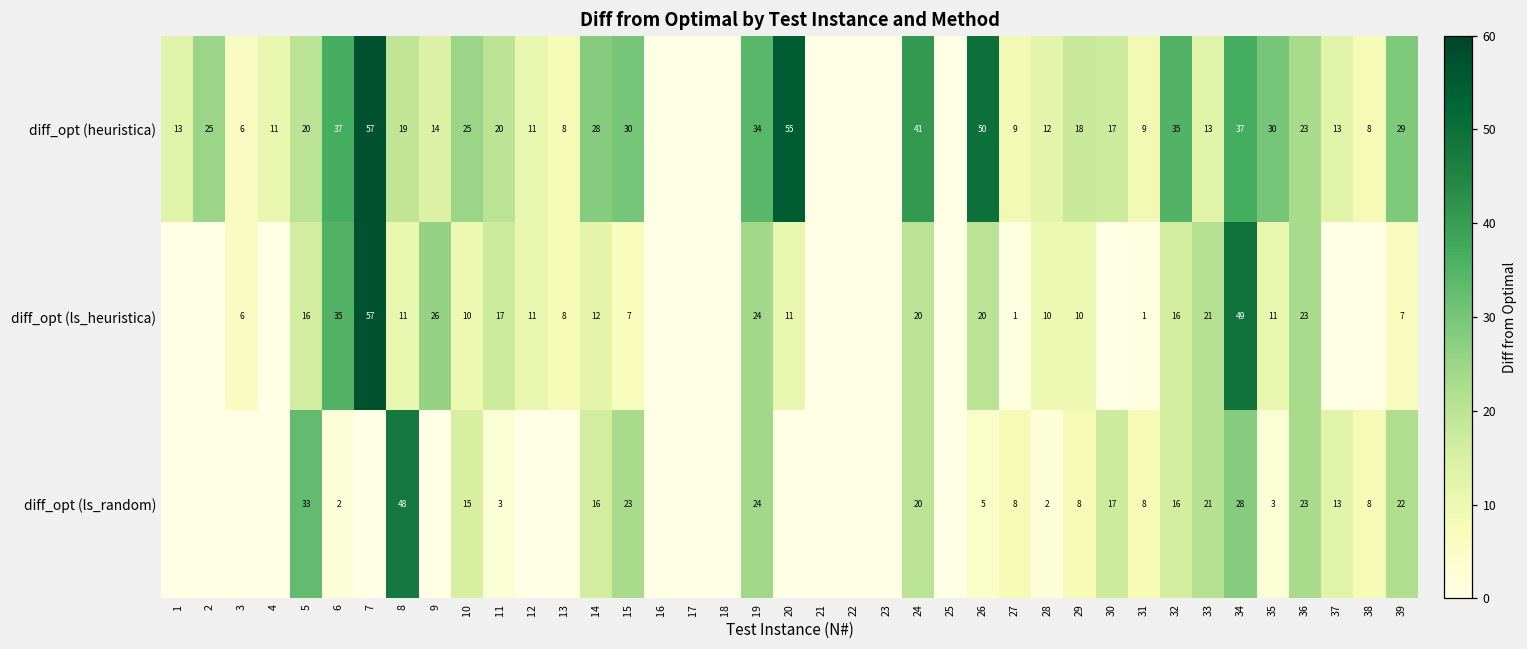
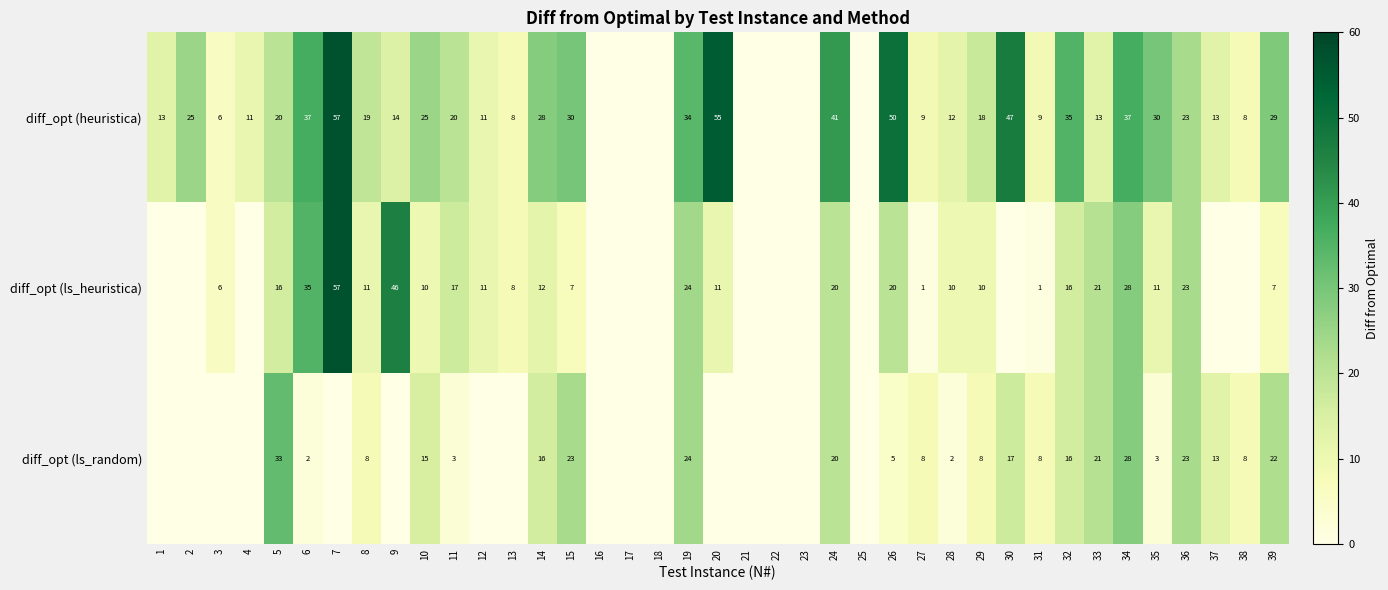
  {
    "diff_opt (heuristica)": {
      "1": 13,
      "2": 25,
      "3": 6,
      "4": 11,
      "5": 20,
      "6": 37,
      "7": 57,
      "8": 19,
      "9": 14,
      "10": 25,
      "11": 20,
      "12": 11,
      "13": 8,
      "14": 28,
      "15": 30,
      "19": 34,
      "20": 55,
      "24": 41,
      "26": 50,
      "27": 9,
      "28": 12,
      "29": 18,
-     "30": 17,
+     "30": 47,
      "31": 9,
      "32": 35,
      "33": 13,
      "34": 37,
      "35": 30,
      "36": 23,
      "37": 13,
      "38": 8,
      "39": 29
    },
    "diff_opt (ls_heuristica)": {
      "3": 6,
      "5": 16,
      "6": 35,
      "7": 57,
      "8": 11,
-     "9": 26,
+     "9": 46,
      "10": 10,
      "11": 17,
      "12": 11,
      "13": 8,
      "14": 12,
      "15": 7,
      "19": 24,
      "20": 11,
      "24": 20,
      "26": 20,
      "27": 1,
      "28": 10,
      "29": 10,
      "31": 1,
      "32": 16,
      "33": 21,
-     "34": 49,
+     "34": 28,
      "35": 11,
      "36": 23,
      "39": 7
    },
    "diff_opt (ls_random)": {
      "5": 33,
      "6": 2,
-     "8": 48,
+     "8": 8,
      "10": 15,
      "11": 3,
      "14": 16,
      "15": 23,
      "19": 24,
      "24": 20,
      "26": 5,
      "27": 8,
      "28": 2,
      "29": 8,
      "30": 17,
      "31": 8,
      "32": 16,
      "33": 21,
      "34": 28,
      "35": 3,
      "36": 23,
      "37": 13,
      "38": 8,
      "39": 22
    }
  }
